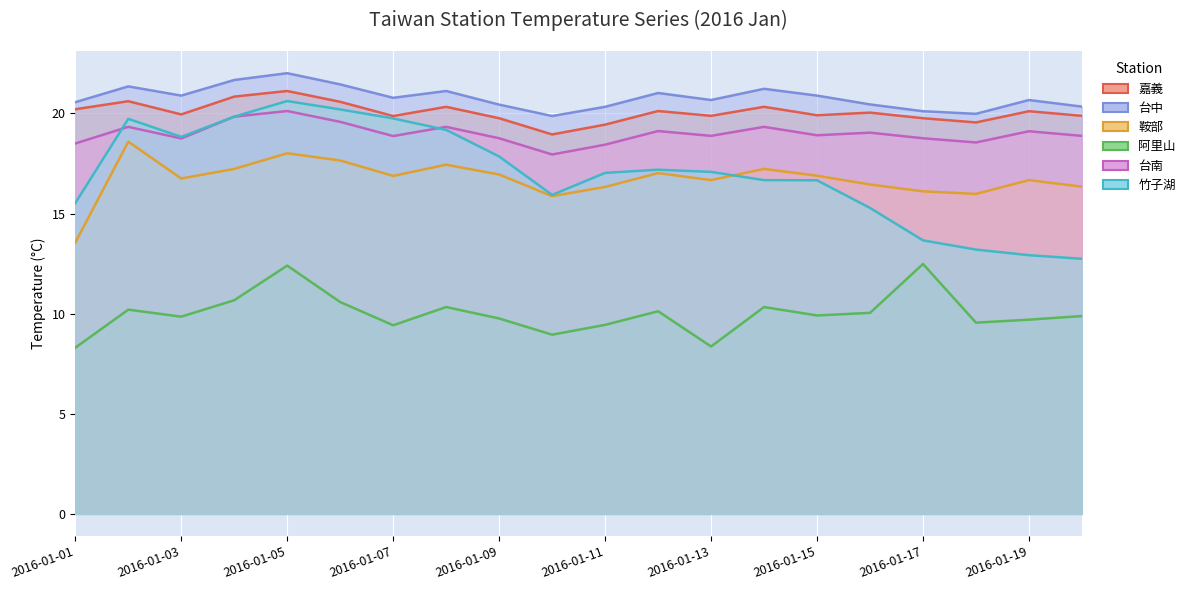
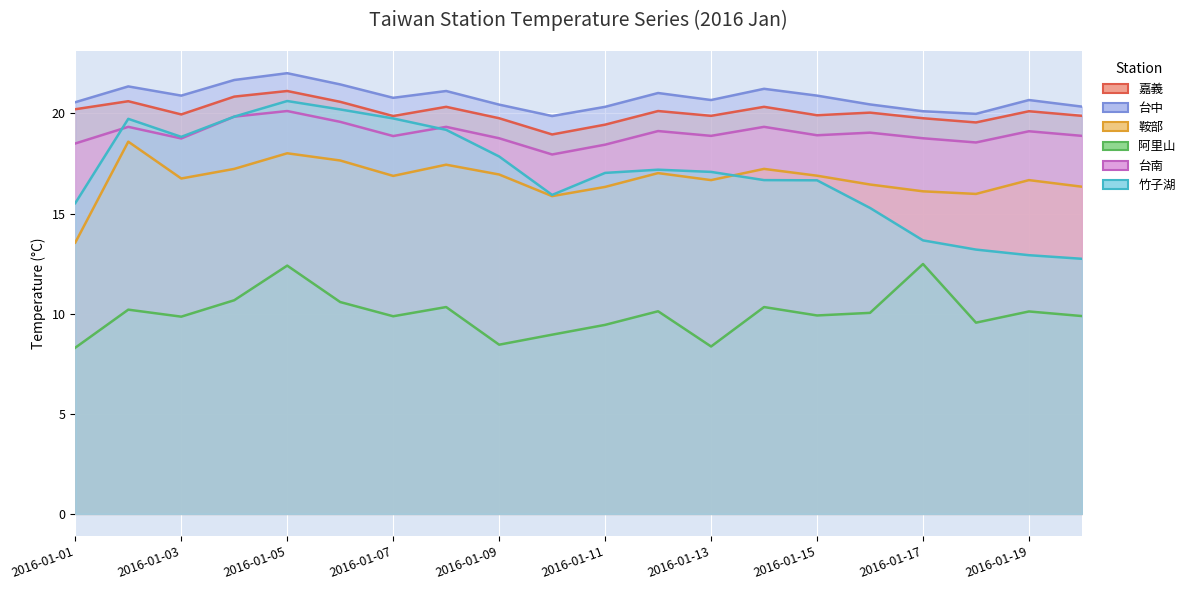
  {
    "阿里山": {
      "2016-01-01": 8.3,
      "2016-01-03": 9.9,
      "2016-01-05": 12.4,
-     "2016-01-07": 9.4,
-     "2016-01-09": 9.8,
+     "2016-01-07": 9.9,
+     "2016-01-09": 8.5,
      "2016-01-11": 9.4,
      "2016-01-13": 8.4,
      "2016-01-15": 9.9,
      "2016-01-17": 12.5,
-     "2016-01-19": 9.7
+     "2016-01-19": 10.1
    }
  }
